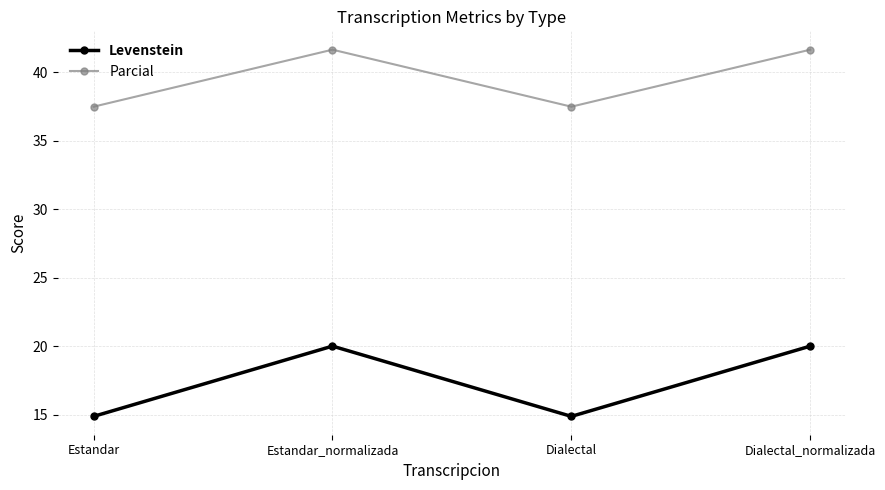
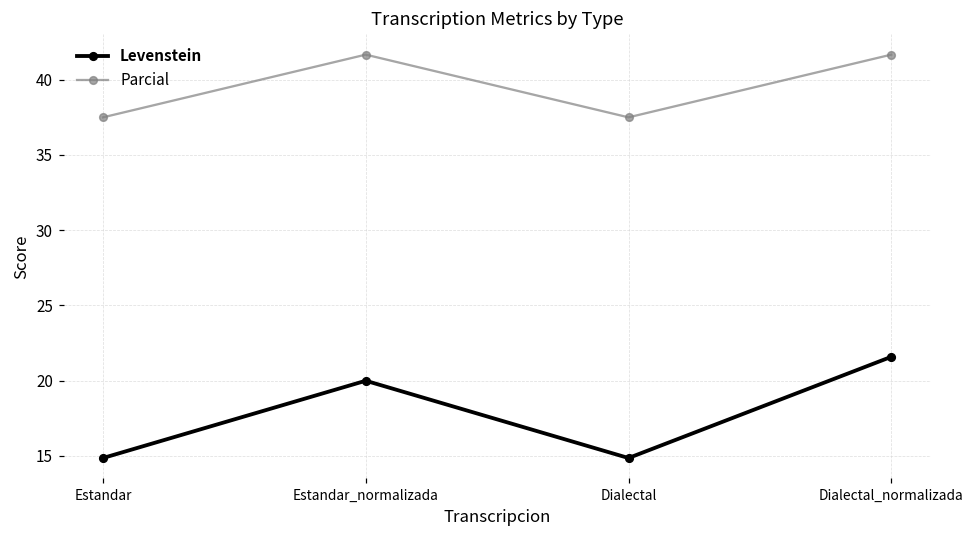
  {
    "Levenstein": {
      "Estandar": 14.9,
      "Estandar_normalizada": 20.0,
      "Dialectal": 14.9,
-     "Dialectal_normalizada": 20.0
+     "Dialectal_normalizada": 21.6
    },
    "Parcial": {
      "Estandar": 37.5,
      "Estandar_normalizada": 41.7,
      "Dialectal": 37.5,
      "Dialectal_normalizada": 41.7
    }
  }
